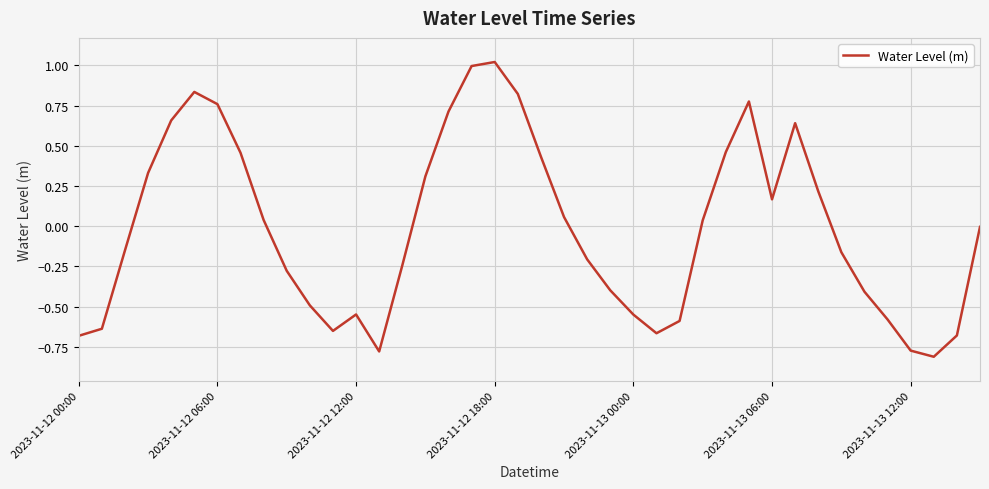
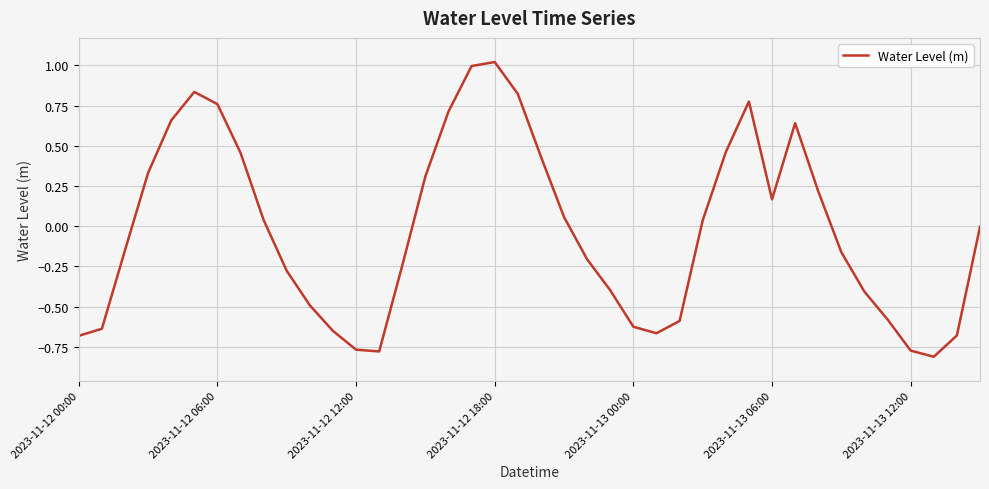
  {
    "2023-11-12 00:00": -0.68,
    "2023-11-12 06:00": 0.76,
-   "2023-11-12 12:00": -0.55,
+   "2023-11-12 12:00": -0.77,
    "2023-11-12 18:00": 1.02,
-   "2023-11-13 00:00": -0.55,
+   "2023-11-13 00:00": -0.63,
    "2023-11-13 06:00": 0.17,
    "2023-11-13 12:00": -0.77
  }
